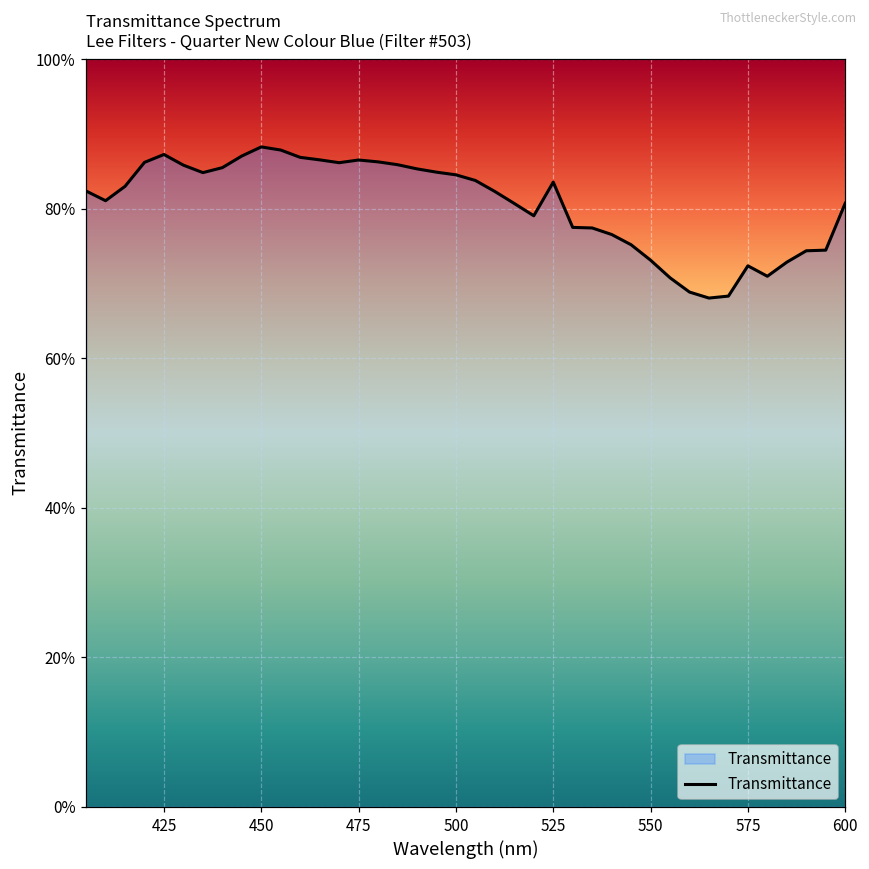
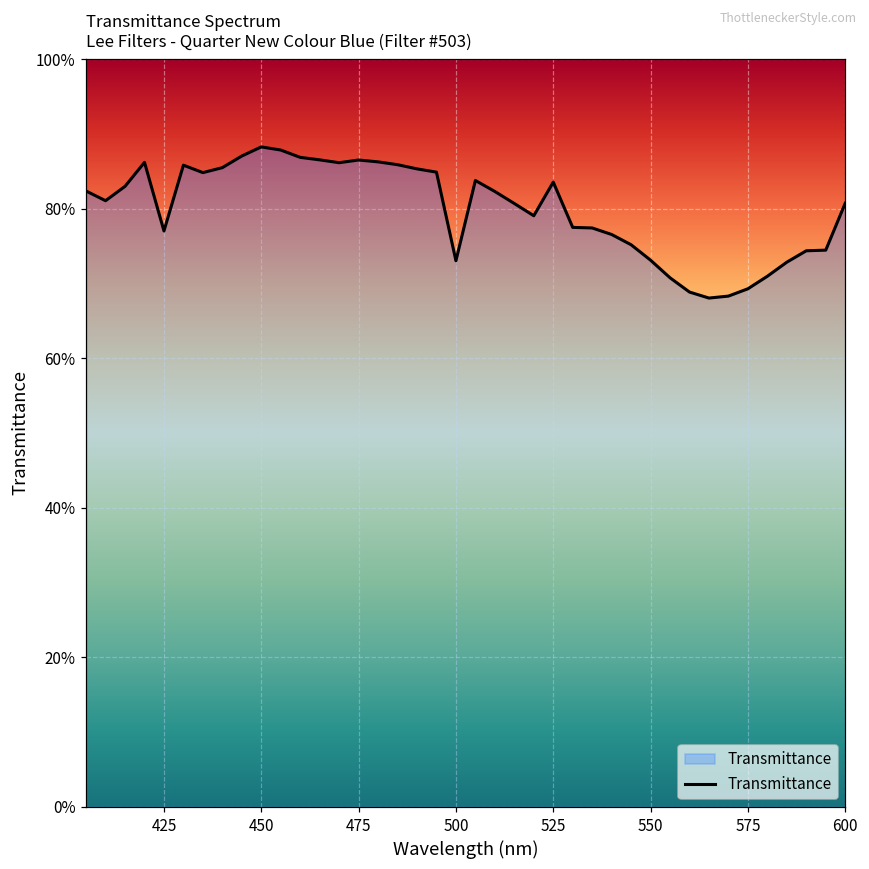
  {
-   "425": "87%",
+   "425": "77%",
    "450": "88%",
    "475": "87%",
-   "500": "85%",
+   "500": "73%",
    "525": "84%",
    "550": "73%",
-   "575": "72%",
+   "575": "69%",
    "600": "81%"
  }
